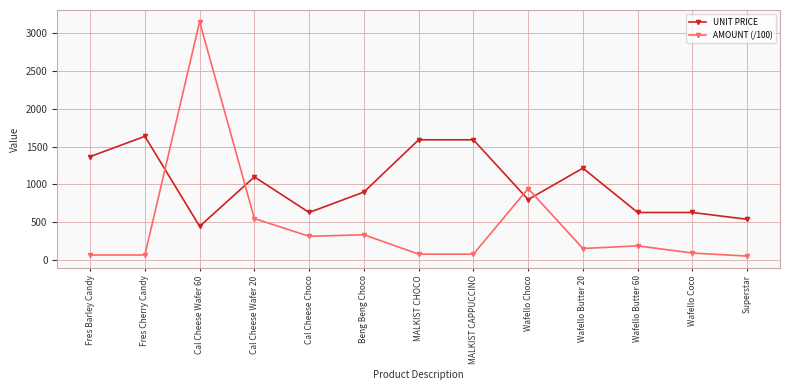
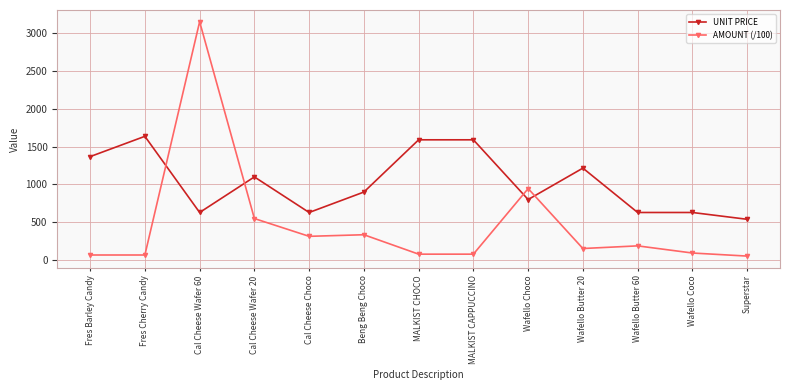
  {
    "UNIT PRICE": {
      "Fres Barley Candy": 1400,
      "Fres Cherry Candy": 1600,
-     "Cal Cheese Wafer 60": 400,
+     "Cal Cheese Wafer 60": 600,
      "Cal Cheese Wafer 20": 1100,
      "Cal Cheese Choco": 600,
      "Beng Beng Choco": 900,
      "MALKIST CHOCO": 1600,
      "MALKIST CAPPUCCINO": 1600,
      "Wafello Choco": 800,
      "Wafello Butter 20": 1200,
      "Wafello Butter 60": 600,
      "Wafello Coco": 600,
      "Superstar": 500
    },
    "AMOUNT (/100)": {
      "Fres Barley Candy": 100,
      "Fres Cherry Candy": 100,
      "Cal Cheese Wafer 60": 3200,
      "Cal Cheese Wafer 20": 600,
      "Cal Cheese Choco": 300,
      "Beng Beng Choco": 300,
      "MALKIST CHOCO": 100,
      "MALKIST CAPPUCCINO": 100,
      "Wafello Choco": 900,
      "Wafello Butter 20": 200,
      "Wafello Butter 60": 200,
      "Wafello Coco": 100,
      "Superstar": 100
    }
  }
